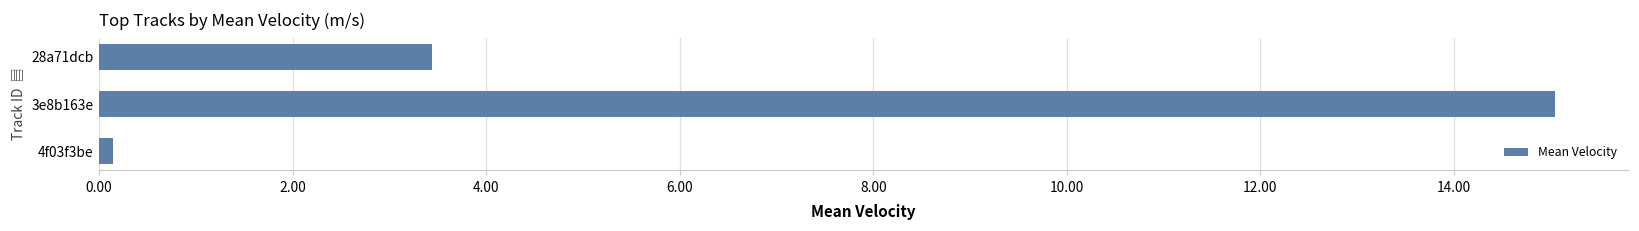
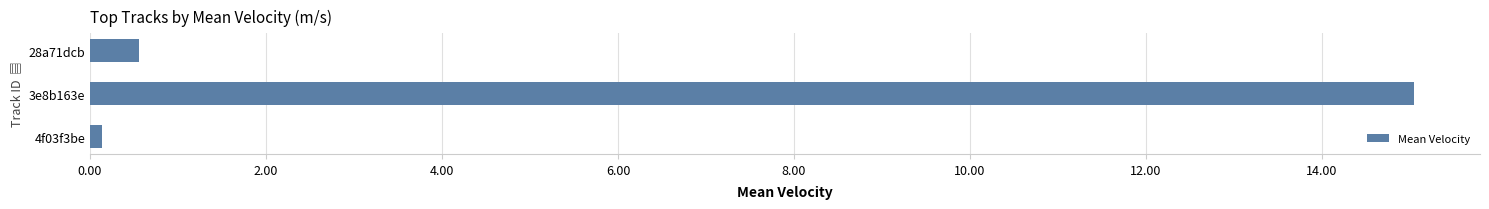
  {
-   "28a71dcb": 3.4,
+   "28a71dcb": 0.6,
    "3e8b163e": 15.0,
    "4f03f3be": 0.1
  }
